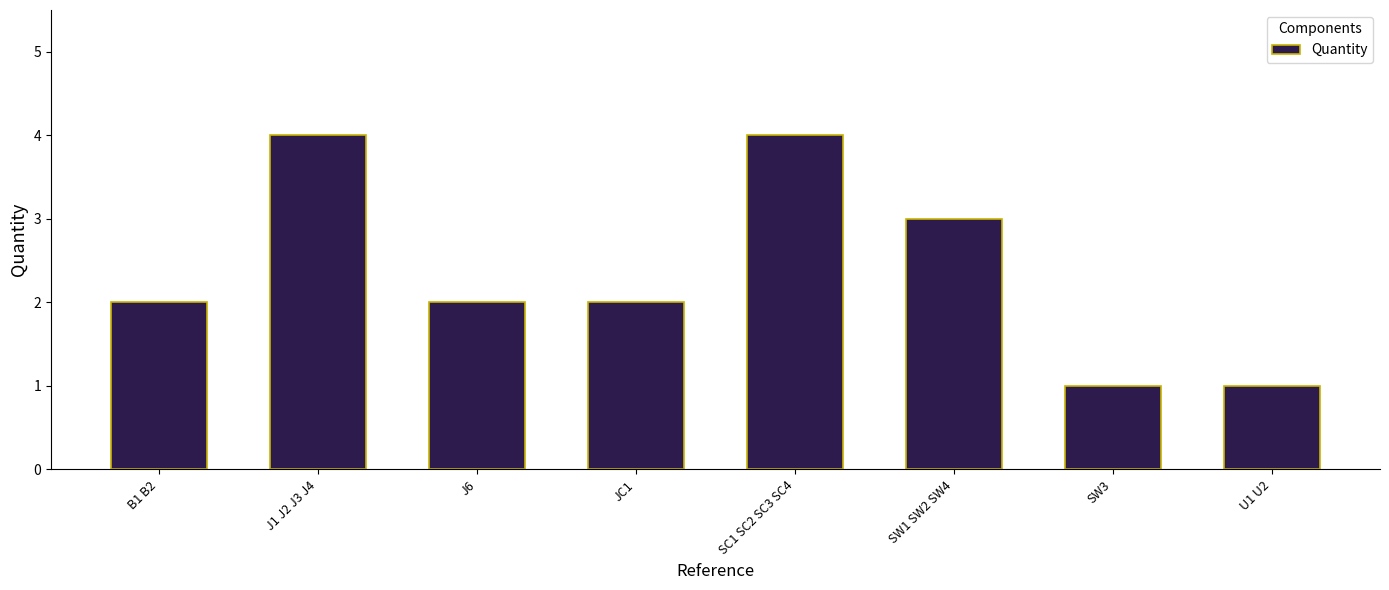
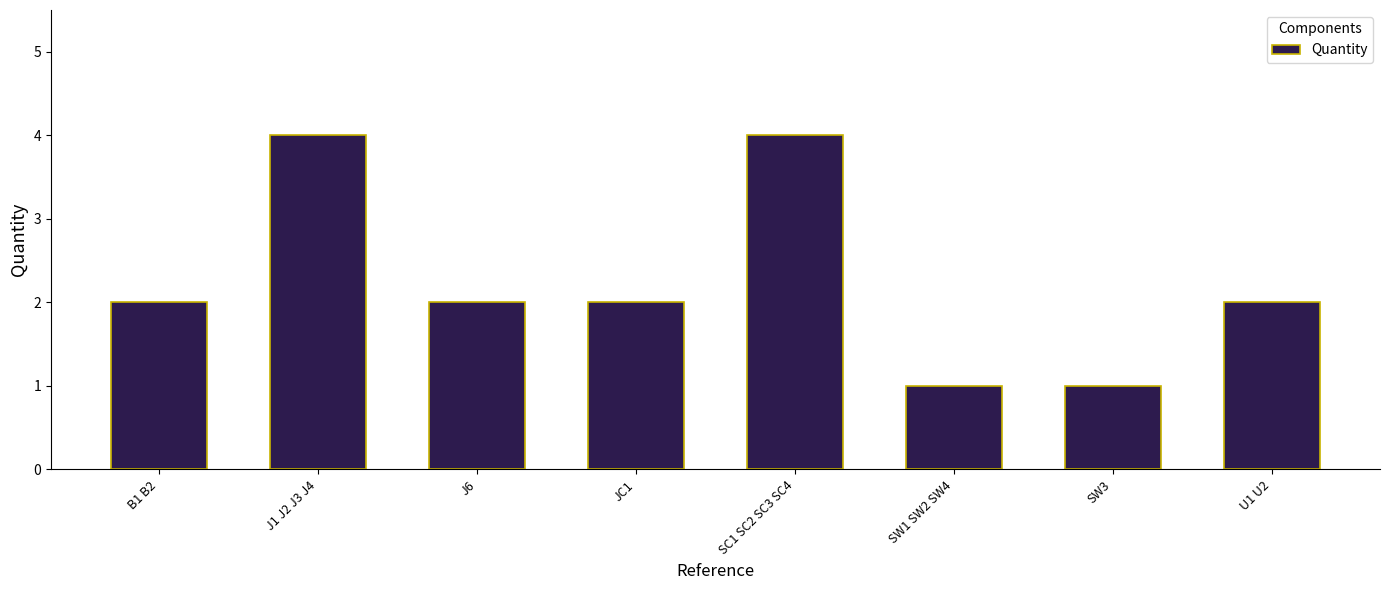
  {
    "B1 B2": 2,
    "J1 J2 J3 J4": 4,
    "J6": 2,
    "JC1": 2,
    "SC1 SC2 SC3 SC4": 4,
-   "SW1 SW2 SW4": 3,
+   "SW1 SW2 SW4": 1,
    "SW3": 1,
-   "U1 U2": 1
+   "U1 U2": 2
  }
